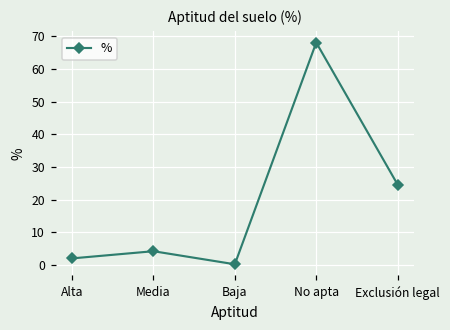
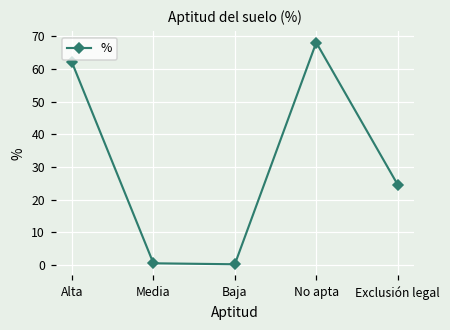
  {
-   "Alta": 2,
-   "Media": 4,
+   "Alta": 62,
+   "Media": 1,
    "Baja": 0,
    "No apta": 68,
    "Exclusión legal": 25
  }
